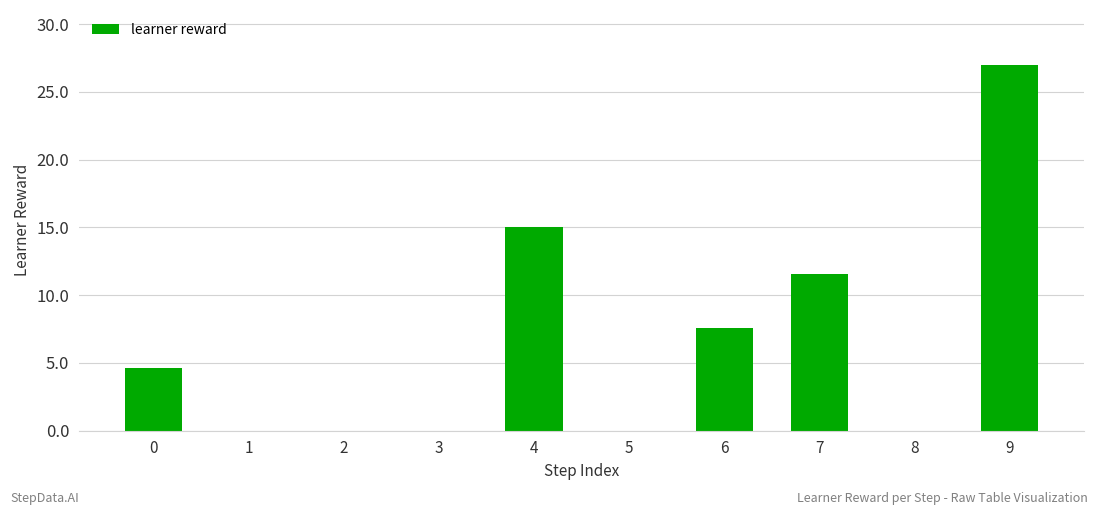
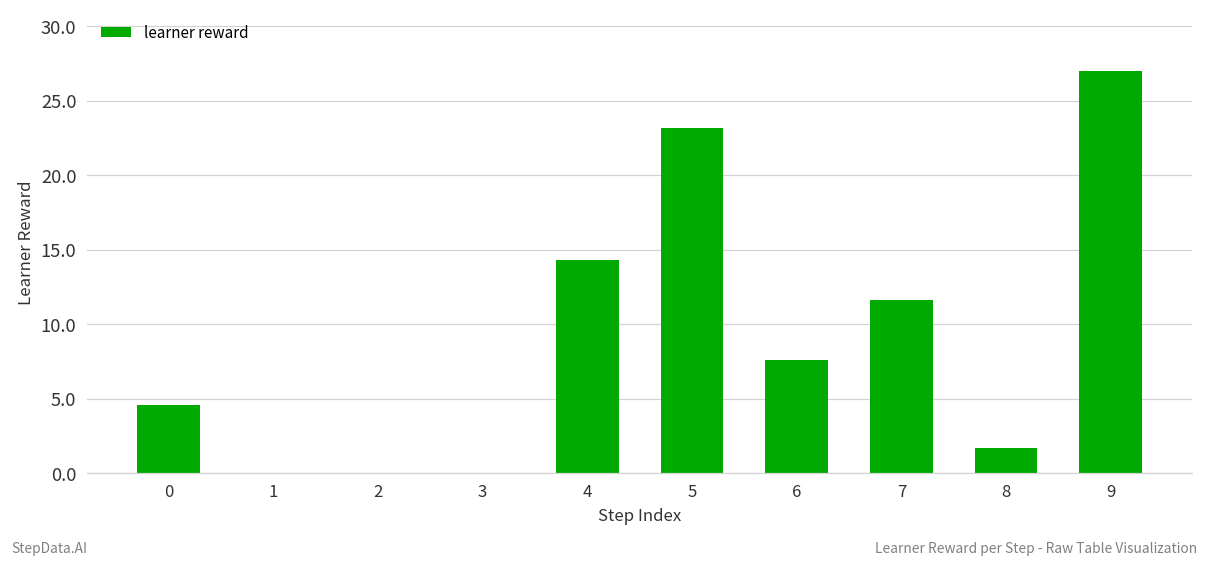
  {
    "0": 4.6,
    "1": 0.0,
    "2": 0.0,
    "3": 0.0,
-   "4": 15.0,
-   "5": 0.0,
+   "4": 14.3,
+   "5": 23.2,
    "6": 7.6,
    "7": 11.6,
-   "8": 0.0,
+   "8": 1.7,
    "9": 27.0
  }
